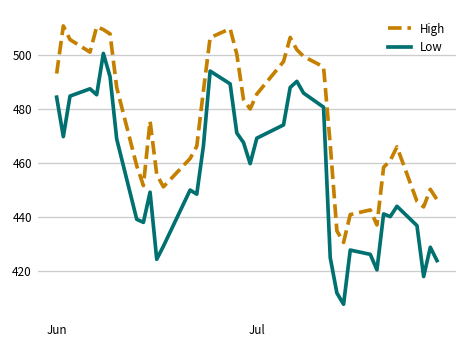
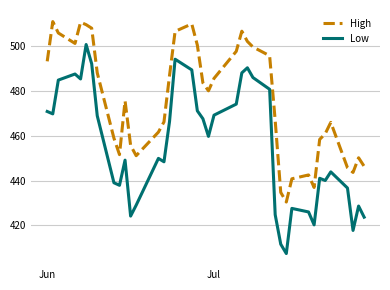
  {
    "High": {
      "Jun": 493,
      "Jul": 485
    },
    "Low": {
-     "Jun": 484,
+     "Jun": 471,
      "Jul": 469
    }
  }
